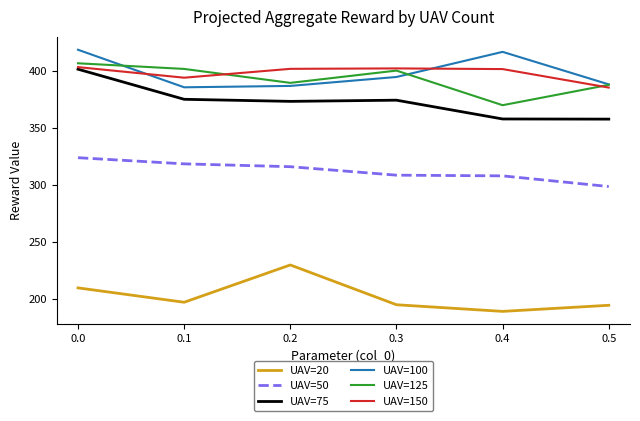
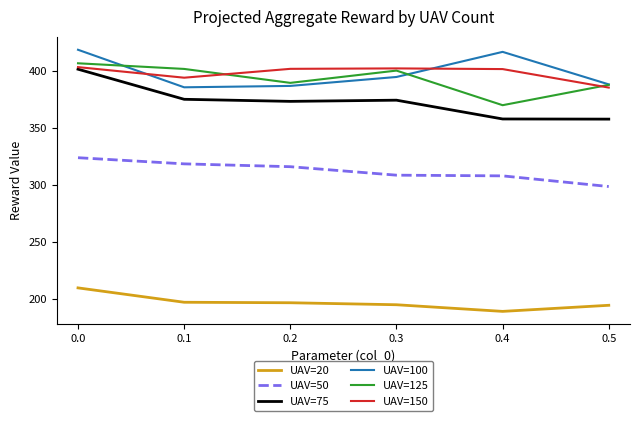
  {
    "UAV=20": {
      "0.0": 210,
      "0.1": 197,
-     "0.2": 230,
+     "0.2": 196,
      "0.3": 195,
      "0.4": 189,
      "0.5": 194
    },
    "UAV=50": {
      "0.0": 324,
      "0.1": 318,
      "0.2": 316,
      "0.3": 308,
      "0.4": 308,
      "0.5": 298
    },
    "UAV=75": {
      "0.1": 375,
      "0.2": 373,
      "0.3": 374,
      "0.4": 358,
      "0.5": 357
    },
    "UAV=100": {
      "0.0": 418,
      "0.1": 385,
      "0.2": 387,
      "0.3": 394,
      "0.4": 416
    },
    "UAV=125": {
      "0.0": 406,
      "0.1": 401,
      "0.2": 389,
      "0.4": 370
    },
    "UAV=150": {
      "0.1": 394,
      "0.2": 402,
      "0.4": 401,
      "0.5": 385
    }
  }
